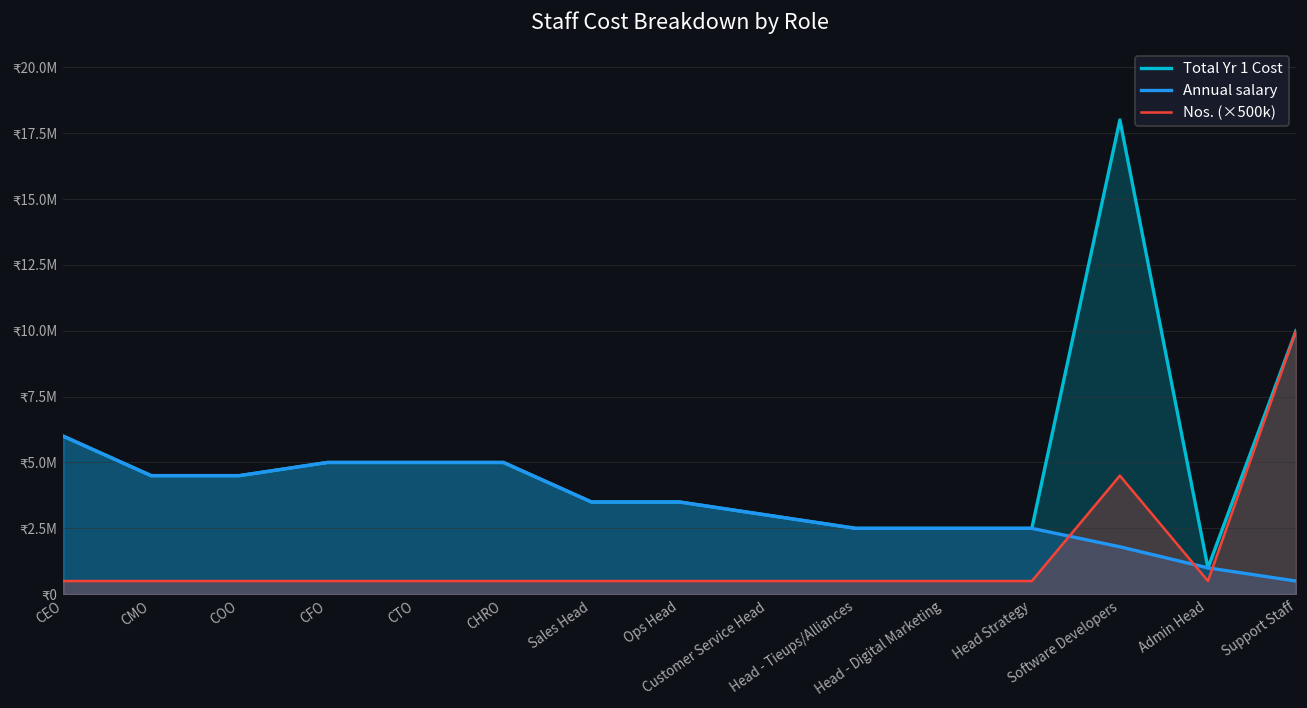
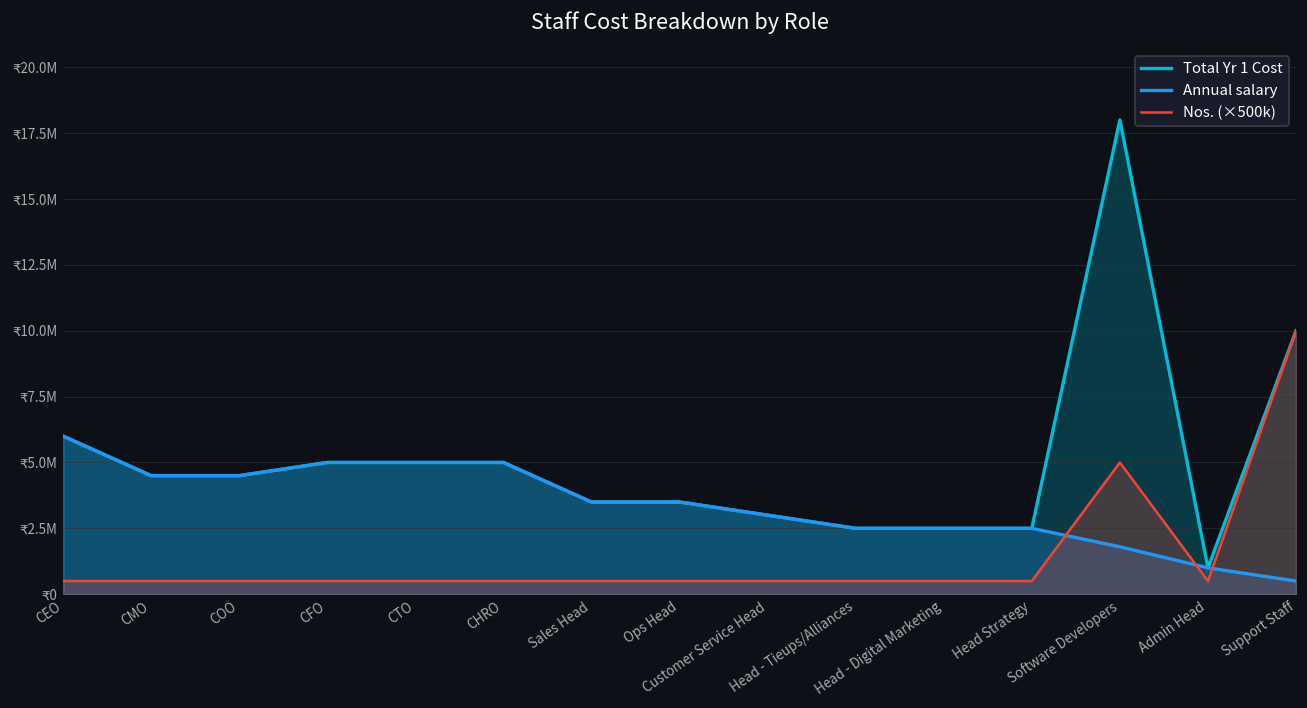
  {
    "Nos. (×500k)": {
      "CEO": "₹500000",
      "CMO": "₹500000",
      "COO": "₹500000",
      "CFO": "₹500000",
      "CTO": "₹500000",
      "CHRO": "₹500000",
      "Sales Head": "₹500000",
      "Ops Head": "₹500000",
      "Customer Service Head": "₹500000",
      "Head - Tieups/Alliances": "₹500000",
      "Head - Digital Marketing": "₹500000",
      "Head Strategy": "₹500000",
-     "Software Developers": "₹4500000",
+     "Software Developers": "₹5000000",
      "Admin Head": "₹500000"
    }
  }
